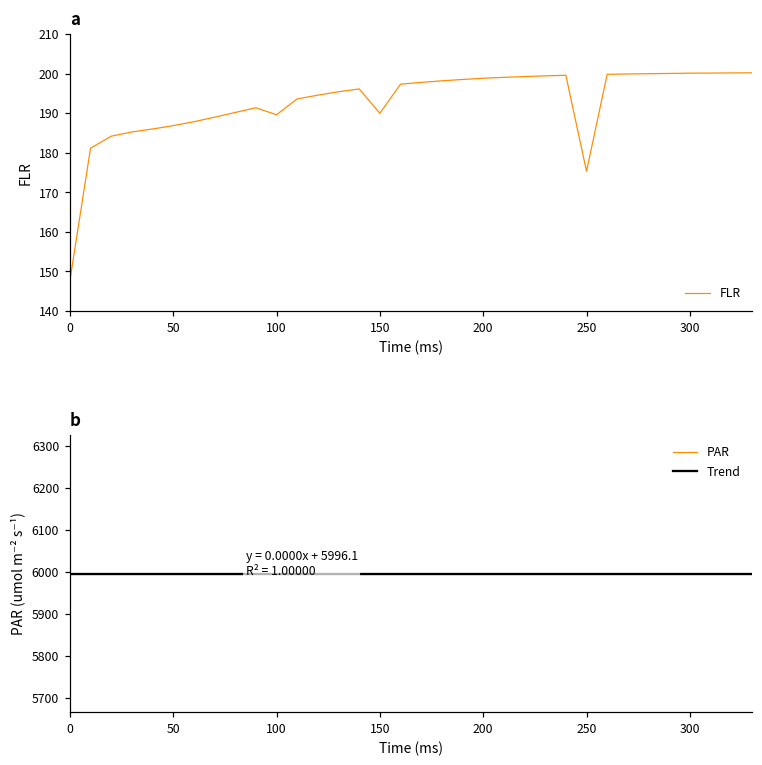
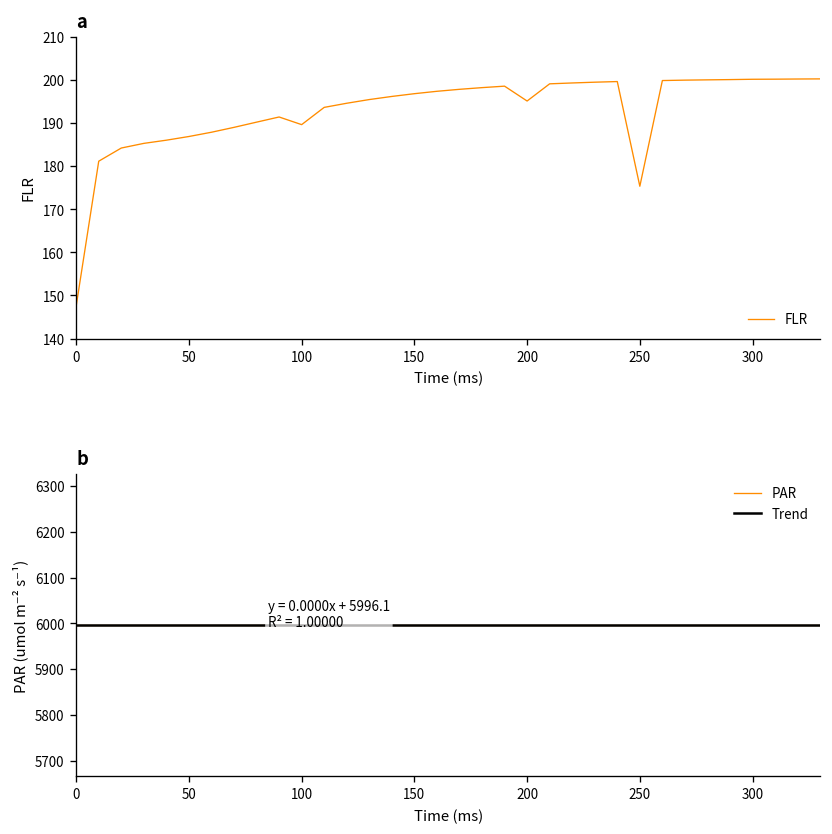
  {
    "a": {
      "0": 148,
      "50": 187,
      "100": 190,
-     "150": 190,
-     "200": 199,
+     "150": 197,
+     "200": 195,
      "250": 175,
      "300": 200
    },
    "b": {
      "0": 6000,
      "50": 6000,
      "150": 6000,
      "200": 6000,
      "250": 6000,
      "300": 6000
    }
  }
